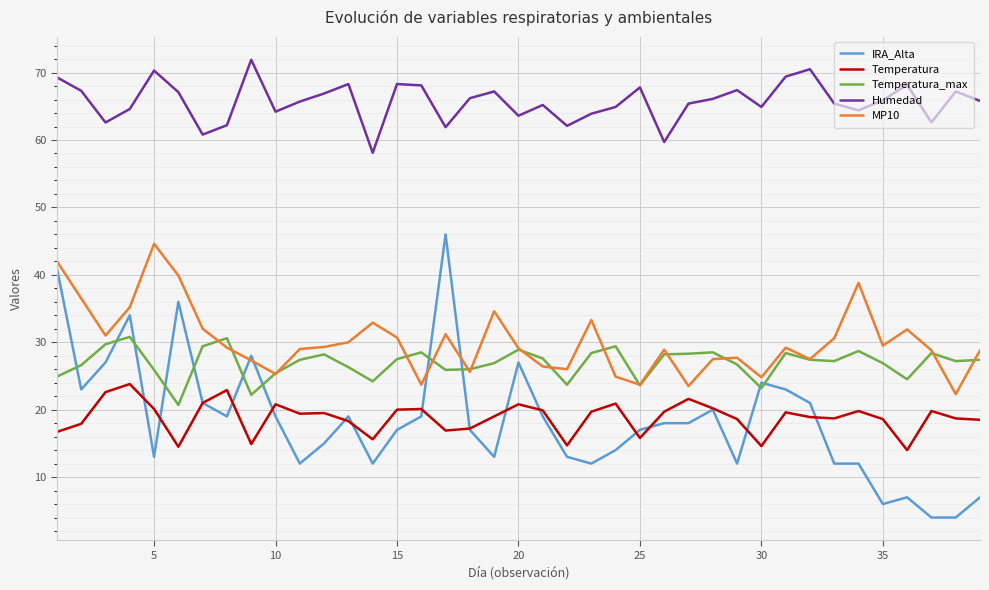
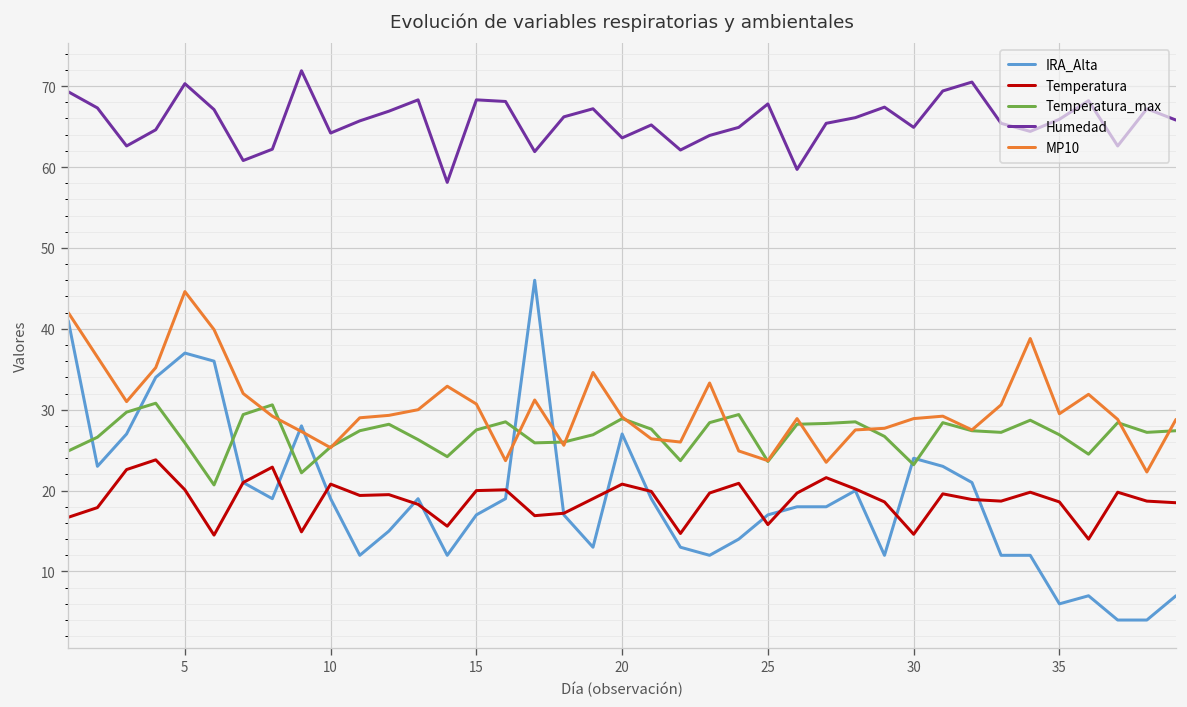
  {
    "IRA_Alta": {
-     "5": 13,
+     "5": 37,
      "10": 19,
      "15": 17,
      "20": 27,
      "25": 17,
      "30": 24,
      "35": 6
    },
    "Temperatura": {
      "5": 20,
      "10": 21,
      "15": 20,
      "20": 21,
      "25": 16,
      "30": 15,
      "35": 19
    },
    "Temperatura_max": {
      "5": 26,
      "15": 28,
      "30": 23,
      "35": 27
    },
    "Humedad": {
      "5": 70,
      "10": 64,
      "15": 68,
      "20": 64,
      "25": 68,
      "30": 65
    },
    "MP10": {
      "5": 45,
      "15": 31,
-     "30": 25,
+     "30": 29,
      "35": 30
    }
  }
